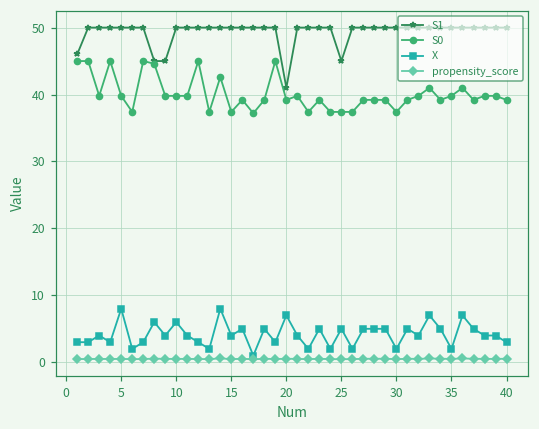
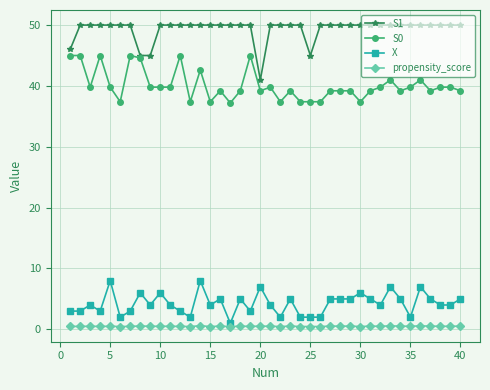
  {
    "X": {
      "5": 8,
      "10": 6,
      "15": 4,
      "20": 7,
-     "25": 5,
-     "30": 2,
+     "25": 2,
+     "30": 6,
      "35": 2,
-     "40": 3
+     "40": 5
    },
    "propensity_score": {
      "5": 1,
      "10": 1,
      "15": 0,
      "20": 1,
      "25": 0,
      "30": 0,
      "35": 1,
      "40": 1
    }
  }
